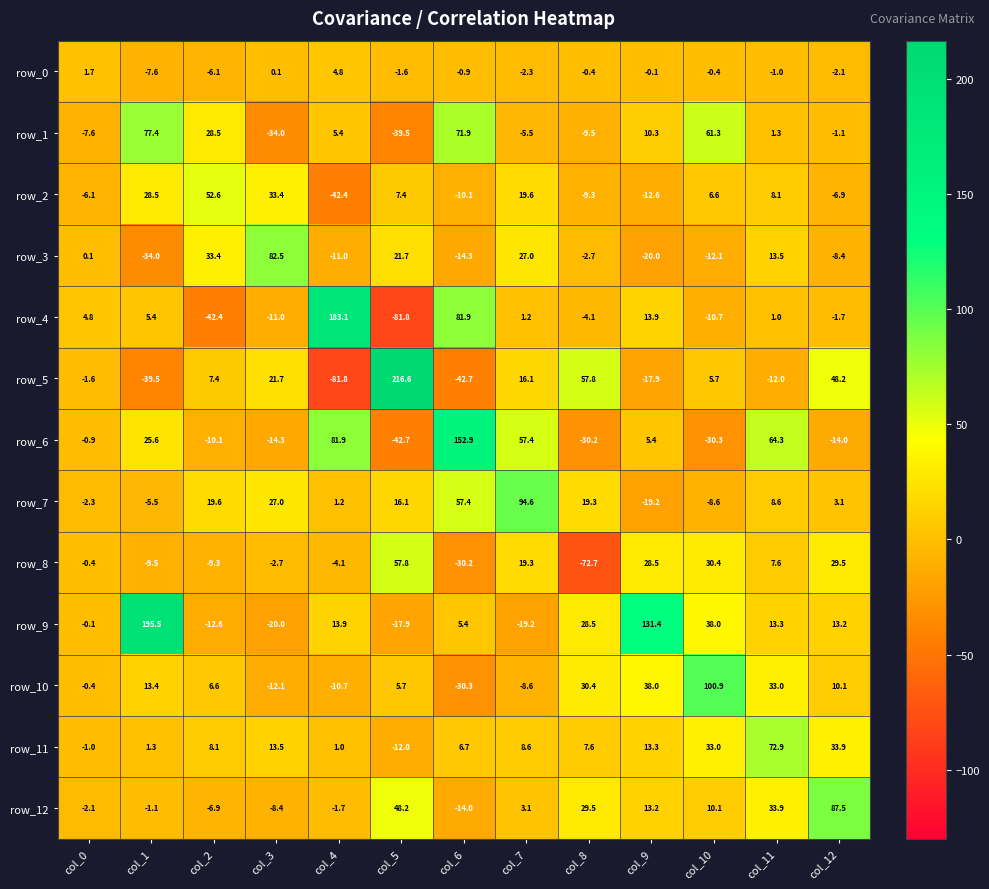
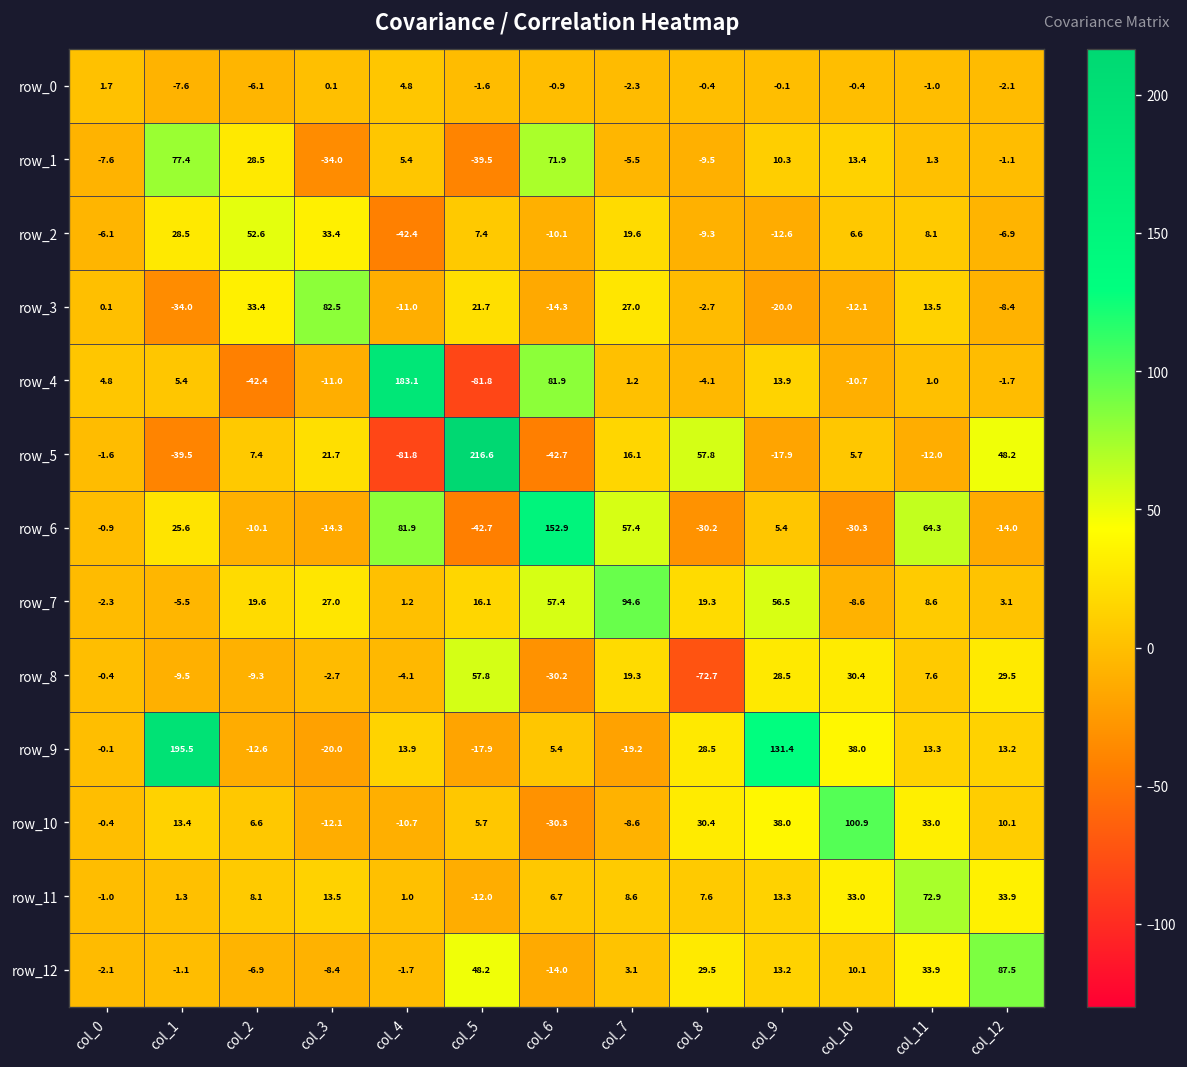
  {
    "row_0": {
      "col_0": 1.7,
      "col_1": -7.6,
      "col_2": -6.1,
      "col_3": 0.1,
      "col_4": 4.8,
      "col_5": -1.6,
      "col_6": -0.9,
      "col_7": -2.3,
      "col_8": -0.4,
      "col_9": -0.1,
      "col_10": -0.4,
      "col_11": -1.0,
      "col_12": -2.1
    },
    "row_1": {
      "col_0": -7.6,
      "col_1": 77.4,
      "col_2": 28.5,
      "col_3": -34.0,
      "col_4": 5.4,
      "col_5": -39.5,
      "col_6": 71.9,
      "col_7": -5.5,
      "col_8": -9.5,
      "col_9": 10.3,
-     "col_10": 61.3,
+     "col_10": 13.4,
      "col_11": 1.3,
      "col_12": -1.1
    },
    "row_2": {
      "col_0": -6.1,
      "col_1": 28.5,
      "col_2": 52.6,
      "col_3": 33.4,
      "col_4": -42.4,
      "col_5": 7.4,
      "col_6": -10.1,
      "col_7": 19.6,
      "col_8": -9.3,
      "col_9": -12.6,
      "col_10": 6.6,
      "col_11": 8.1,
      "col_12": -6.9
    },
    "row_3": {
      "col_0": 0.1,
      "col_1": -34.0,
      "col_2": 33.4,
      "col_3": 82.5,
      "col_4": -11.0,
      "col_5": 21.7,
      "col_6": -14.3,
      "col_7": 27.0,
      "col_8": -2.7,
      "col_9": -20.0,
      "col_10": -12.1,
      "col_11": 13.5,
      "col_12": -8.4
    },
    "row_4": {
      "col_0": 4.8,
      "col_1": 5.4,
      "col_2": -42.4,
      "col_3": -11.0,
      "col_4": 183.1,
      "col_5": -81.8,
      "col_6": 81.9,
      "col_7": 1.2,
      "col_8": -4.1,
      "col_9": 13.9,
      "col_10": -10.7,
      "col_11": 1.0,
      "col_12": -1.7
    },
    "row_5": {
      "col_0": -1.6,
      "col_1": -39.5,
      "col_2": 7.4,
      "col_3": 21.7,
      "col_4": -81.8,
      "col_5": 216.6,
      "col_6": -42.7,
      "col_7": 16.1,
      "col_8": 57.8,
      "col_9": -17.9,
      "col_10": 5.7,
      "col_11": -12.0,
      "col_12": 48.2
    },
    "row_6": {
      "col_0": -0.9,
      "col_1": 25.6,
      "col_2": -10.1,
      "col_3": -14.3,
      "col_4": 81.9,
      "col_5": -42.7,
      "col_6": 152.9,
      "col_7": 57.4,
      "col_8": -30.2,
      "col_9": 5.4,
      "col_10": -30.3,
      "col_11": 64.3,
      "col_12": -14.0
    },
    "row_7": {
      "col_0": -2.3,
      "col_1": -5.5,
      "col_2": 19.6,
      "col_3": 27.0,
      "col_4": 1.2,
      "col_5": 16.1,
      "col_6": 57.4,
      "col_7": 94.6,
      "col_8": 19.3,
-     "col_9": -19.2,
+     "col_9": 56.5,
      "col_10": -8.6,
      "col_11": 8.6,
      "col_12": 3.1
    },
    "row_8": {
      "col_0": -0.4,
      "col_1": -9.5,
      "col_2": -9.3,
      "col_3": -2.7,
      "col_4": -4.1,
      "col_5": 57.8,
      "col_6": -30.2,
      "col_7": 19.3,
      "col_8": -72.7,
      "col_9": 28.5,
      "col_10": 30.4,
      "col_11": 7.6,
      "col_12": 29.5
    },
    "row_9": {
      "col_0": -0.1,
      "col_1": 195.5,
      "col_2": -12.6,
      "col_3": -20.0,
      "col_4": 13.9,
      "col_5": -17.9,
      "col_6": 5.4,
      "col_7": -19.2,
      "col_8": 28.5,
      "col_9": 131.4,
      "col_10": 38.0,
      "col_11": 13.3,
      "col_12": 13.2
    },
    "row_10": {
      "col_0": -0.4,
      "col_1": 13.4,
      "col_2": 6.6,
      "col_3": -12.1,
      "col_4": -10.7,
      "col_5": 5.7,
      "col_6": -30.3,
      "col_7": -8.6,
      "col_8": 30.4,
      "col_9": 38.0,
      "col_10": 100.9,
      "col_11": 33.0,
      "col_12": 10.1
    },
    "row_11": {
      "col_0": -1.0,
      "col_1": 1.3,
      "col_2": 8.1,
      "col_3": 13.5,
      "col_4": 1.0,
      "col_5": -12.0,
      "col_6": 6.7,
      "col_7": 8.6,
      "col_8": 7.6,
      "col_9": 13.3,
      "col_10": 33.0,
      "col_11": 72.9,
      "col_12": 33.9
    },
    "row_12": {
      "col_0": -2.1,
      "col_1": -1.1,
      "col_2": -6.9,
      "col_3": -8.4,
      "col_4": -1.7,
      "col_5": 48.2,
      "col_6": -14.0,
      "col_7": 3.1,
      "col_8": 29.5,
      "col_9": 13.2,
      "col_10": 10.1,
      "col_11": 33.9,
      "col_12": 87.5
    }
  }
